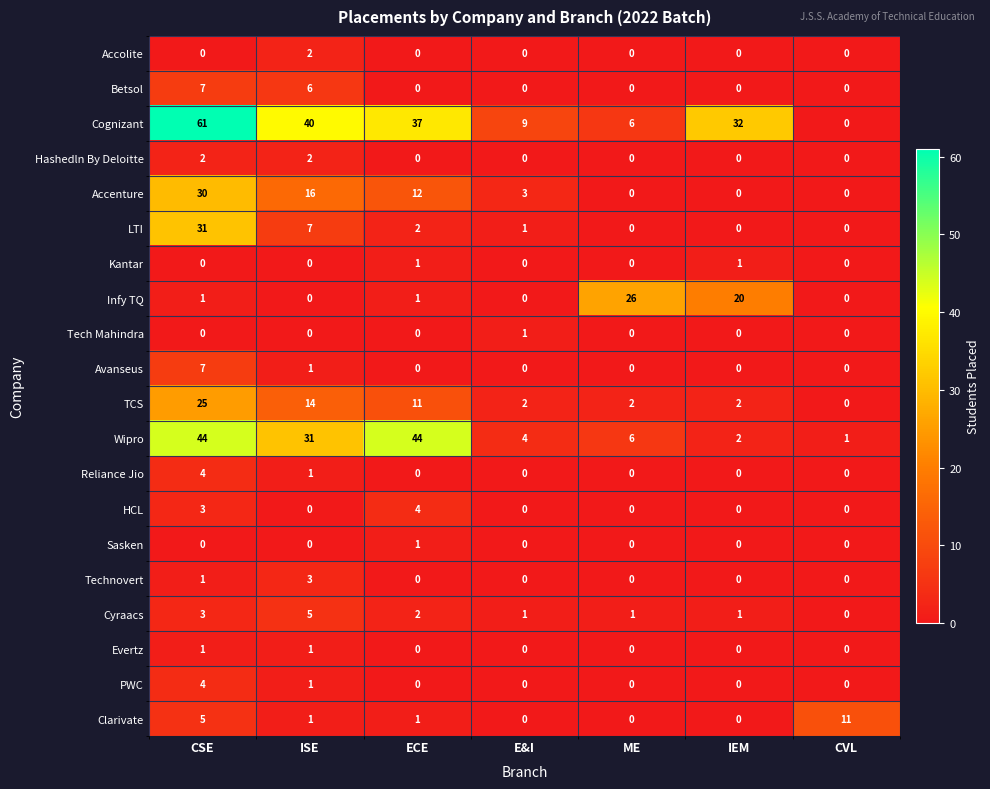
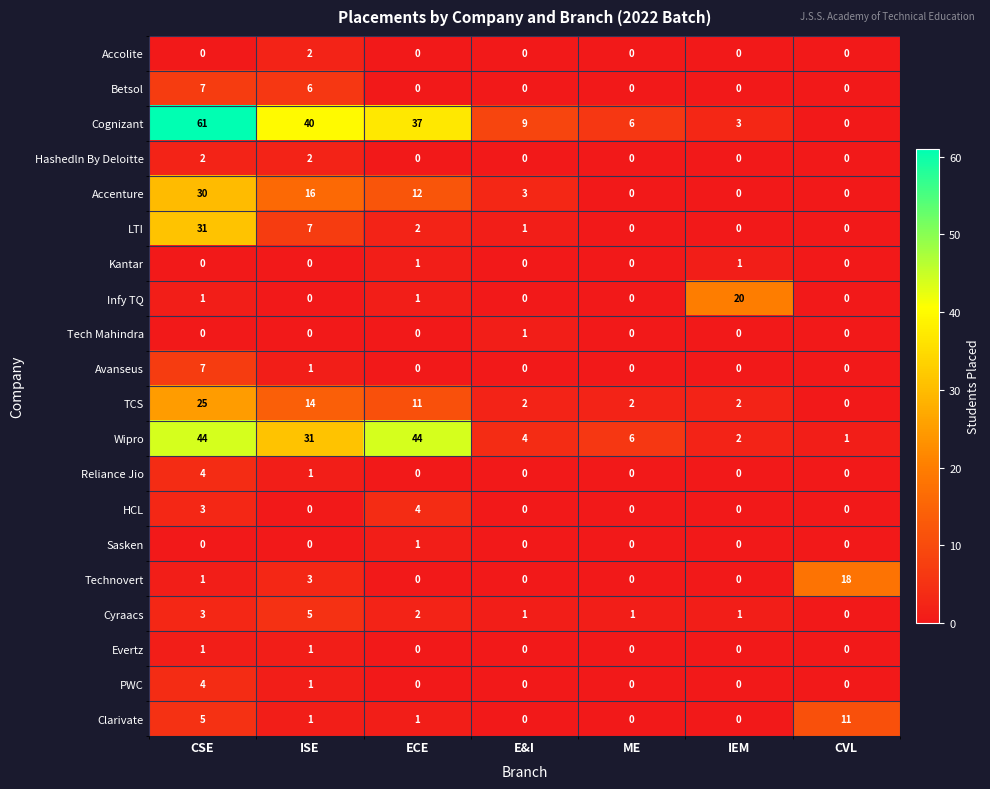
  {
    "Accolite": {
      "CSE": 0,
      "ISE": 2,
      "ECE": 0,
      "E&I": 0,
      "ME": 0,
      "IEM": 0,
      "CVL": 0
    },
    "Betsol": {
      "CSE": 7,
      "ISE": 6,
      "ECE": 0,
      "E&I": 0,
      "ME": 0,
      "IEM": 0,
      "CVL": 0
    },
    "Cognizant": {
      "CSE": 61,
      "ISE": 40,
      "ECE": 37,
      "E&I": 9,
      "ME": 6,
-     "IEM": 32,
+     "IEM": 3,
      "CVL": 0
    },
    "Hashedln By Deloitte": {
      "CSE": 2,
      "ISE": 2,
      "ECE": 0,
      "E&I": 0,
      "ME": 0,
      "IEM": 0,
      "CVL": 0
    },
    "Accenture": {
      "CSE": 30,
      "ISE": 16,
      "ECE": 12,
      "E&I": 3,
      "ME": 0,
      "IEM": 0,
      "CVL": 0
    },
    "LTI": {
      "CSE": 31,
      "ISE": 7,
      "ECE": 2,
      "E&I": 1,
      "ME": 0,
      "IEM": 0,
      "CVL": 0
    },
    "Kantar": {
      "CSE": 0,
      "ISE": 0,
      "ECE": 1,
      "E&I": 0,
      "ME": 0,
      "IEM": 1,
      "CVL": 0
    },
    "Infy TQ": {
      "CSE": 1,
      "ISE": 0,
      "ECE": 1,
      "E&I": 0,
-     "ME": 26,
+     "ME": 0,
      "IEM": 20,
      "CVL": 0
    },
    "Tech Mahindra": {
      "CSE": 0,
      "ISE": 0,
      "ECE": 0,
      "E&I": 1,
      "ME": 0,
      "IEM": 0,
      "CVL": 0
    },
    "Avanseus": {
      "CSE": 7,
      "ISE": 1,
      "ECE": 0,
      "E&I": 0,
      "ME": 0,
      "IEM": 0,
      "CVL": 0
    },
    "TCS": {
      "CSE": 25,
      "ISE": 14,
      "ECE": 11,
      "E&I": 2,
      "ME": 2,
      "IEM": 2,
      "CVL": 0
    },
    "Wipro": {
      "CSE": 44,
      "ISE": 31,
      "ECE": 44,
      "E&I": 4,
      "ME": 6,
      "IEM": 2,
      "CVL": 1
    },
    "Reliance Jio": {
      "CSE": 4,
      "ISE": 1,
      "ECE": 0,
      "E&I": 0,
      "ME": 0,
      "IEM": 0,
      "CVL": 0
    },
    "HCL": {
      "CSE": 3,
      "ISE": 0,
      "ECE": 4,
      "E&I": 0,
      "ME": 0,
      "IEM": 0,
      "CVL": 0
    },
    "Sasken": {
      "CSE": 0,
      "ISE": 0,
      "ECE": 1,
      "E&I": 0,
      "ME": 0,
      "IEM": 0,
      "CVL": 0
    },
    "Technovert": {
      "CSE": 1,
      "ISE": 3,
      "ECE": 0,
      "E&I": 0,
      "ME": 0,
      "IEM": 0,
-     "CVL": 0
+     "CVL": 18
    },
    "Cyraacs": {
      "CSE": 3,
      "ISE": 5,
      "ECE": 2,
      "E&I": 1,
      "ME": 1,
      "IEM": 1,
      "CVL": 0
    },
    "Evertz": {
      "CSE": 1,
      "ISE": 1,
      "ECE": 0,
      "E&I": 0,
      "ME": 0,
      "IEM": 0,
      "CVL": 0
    },
    "PWC": {
      "CSE": 4,
      "ISE": 1,
      "ECE": 0,
      "E&I": 0,
      "ME": 0,
      "IEM": 0,
      "CVL": 0
    },
    "Clarivate": {
      "CSE": 5,
      "ISE": 1,
      "ECE": 1,
      "E&I": 0,
      "ME": 0,
      "IEM": 0,
      "CVL": 11
    }
  }
